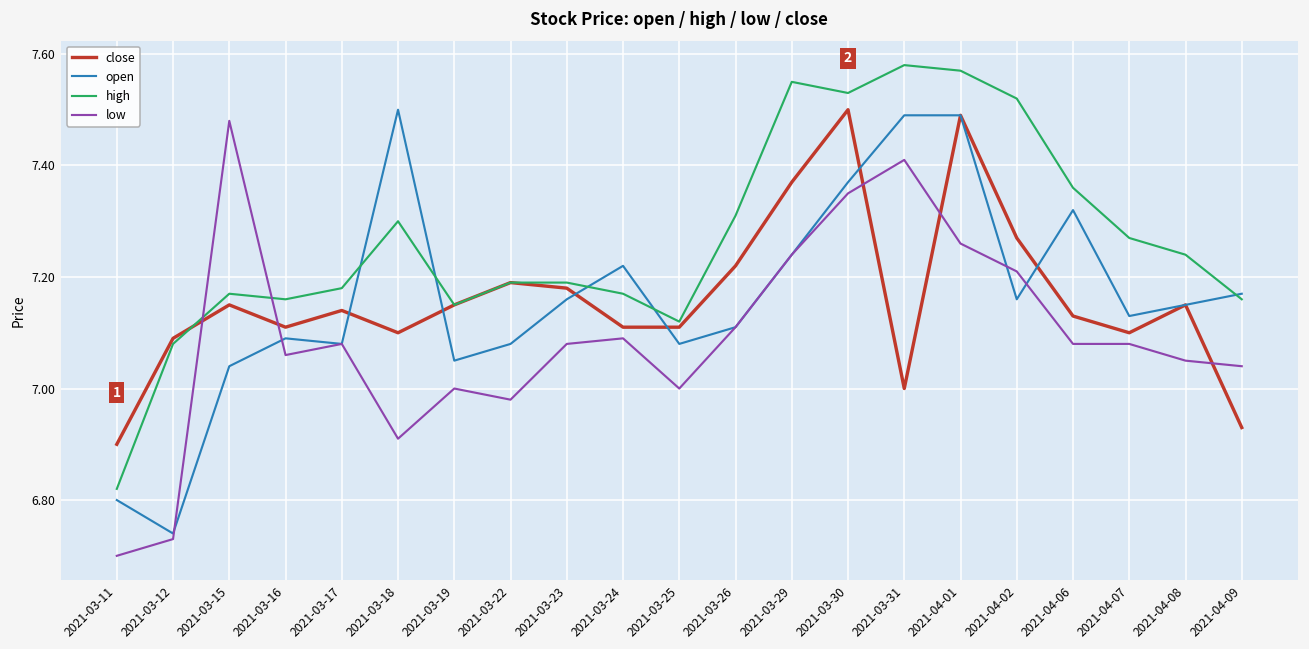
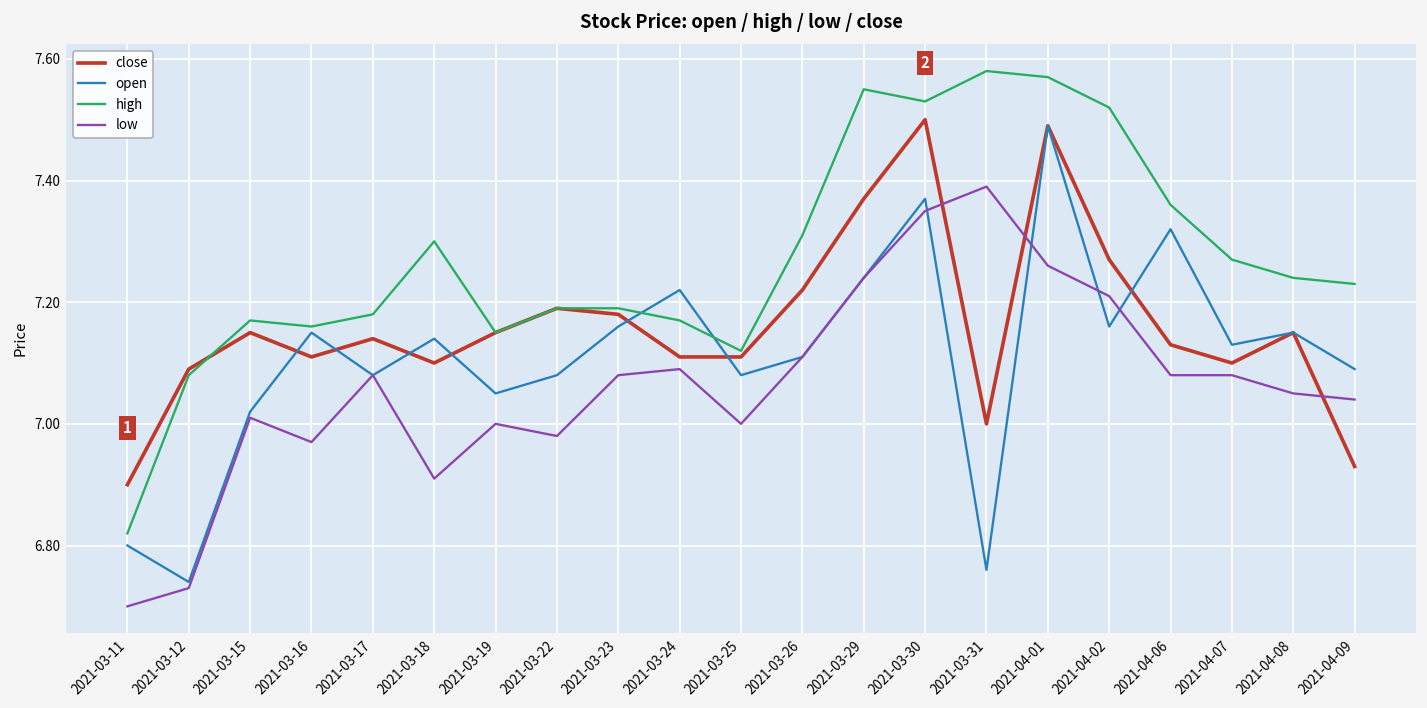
  {
    "close": {
      "2021-03-11": 6.90,
      "2021-03-12": 7.09,
      "2021-03-15": 7.15,
      "2021-03-16": 7.11,
      "2021-03-17": 7.14,
      "2021-03-18": 7.10,
      "2021-03-23": 7.18,
      "2021-03-24": 7.11,
      "2021-03-25": 7.11,
      "2021-03-26": 7.22,
      "2021-03-29": 7.37,
      "2021-03-30": 7.50,
      "2021-03-31": 7.00,
      "2021-04-02": 7.27,
      "2021-04-06": 7.13,
      "2021-04-07": 7.10,
      "2021-04-09": 6.93
    },
    "open": {
      "2021-03-11": 6.80,
      "2021-03-12": 6.74,
-     "2021-03-15": 7.04,
-     "2021-03-16": 7.09,
-     "2021-03-18": 7.50,
+     "2021-03-15": 7.02,
+     "2021-03-16": 7.15,
+     "2021-03-18": 7.14,
      "2021-03-19": 7.05,
      "2021-03-22": 7.08,
      "2021-03-23": 7.16,
      "2021-03-24": 7.22,
      "2021-03-25": 7.08,
      "2021-03-30": 7.37,
-     "2021-03-31": 7.49,
+     "2021-03-31": 6.76,
      "2021-04-02": 7.16,
      "2021-04-06": 7.32,
      "2021-04-07": 7.13,
-     "2021-04-09": 7.17
+     "2021-04-09": 7.09
    },
    "high": {
      "2021-03-11": 6.82,
      "2021-03-12": 7.08,
      "2021-03-15": 7.17,
      "2021-03-16": 7.16,
      "2021-03-17": 7.18,
      "2021-03-18": 7.30,
      "2021-03-23": 7.19,
      "2021-03-24": 7.17,
      "2021-03-25": 7.12,
      "2021-03-26": 7.31,
      "2021-03-29": 7.55,
      "2021-03-30": 7.53,
      "2021-03-31": 7.58,
      "2021-04-01": 7.57,
      "2021-04-02": 7.52,
      "2021-04-06": 7.36,
      "2021-04-07": 7.27,
      "2021-04-08": 7.24,
-     "2021-04-09": 7.16
+     "2021-04-09": 7.23
    },
    "low": {
      "2021-03-11": 6.70,
      "2021-03-12": 6.73,
-     "2021-03-15": 7.48,
-     "2021-03-16": 7.06,
+     "2021-03-15": 7.01,
+     "2021-03-16": 6.97,
      "2021-03-18": 6.91,
      "2021-03-19": 7.00,
      "2021-03-22": 6.98,
      "2021-03-23": 7.08,
      "2021-03-24": 7.09,
      "2021-03-25": 7.00,
      "2021-03-30": 7.35,
-     "2021-03-31": 7.41,
+     "2021-03-31": 7.39,
      "2021-04-01": 7.26,
      "2021-04-02": 7.21,
      "2021-04-06": 7.08,
      "2021-04-07": 7.08,
      "2021-04-08": 7.05,
      "2021-04-09": 7.04
    }
  }
